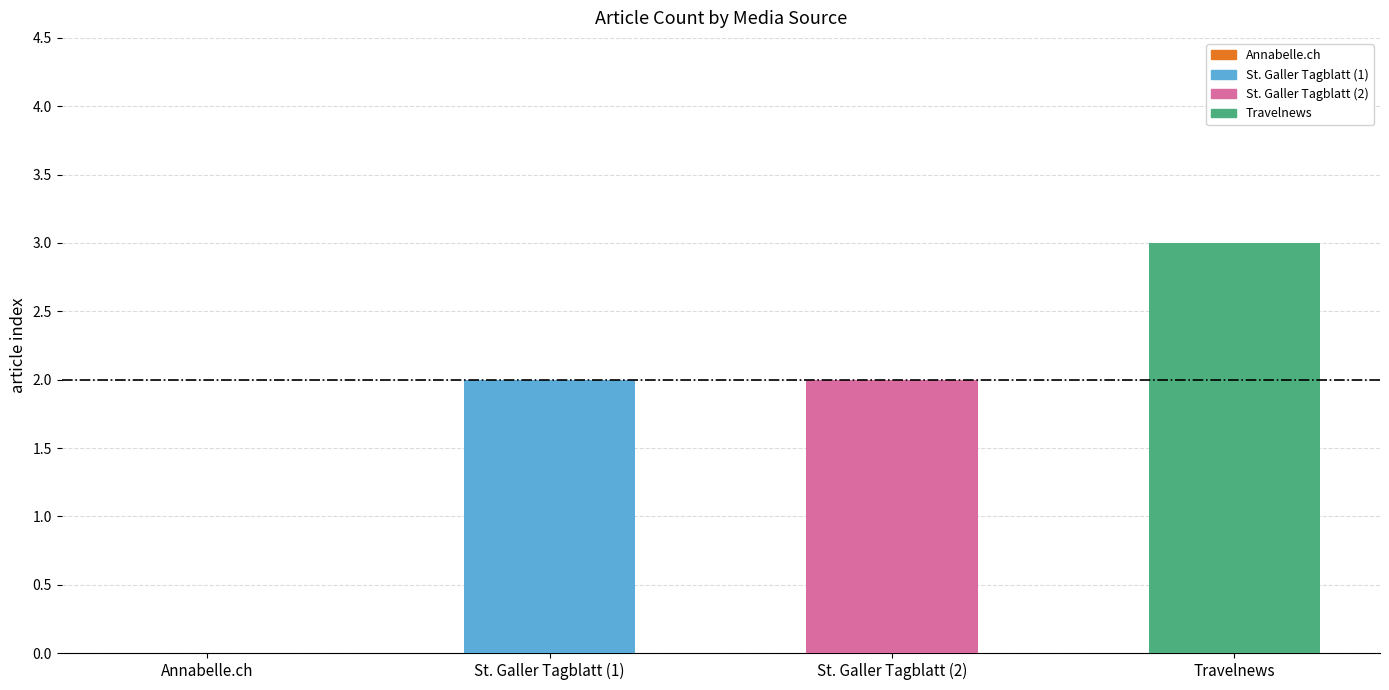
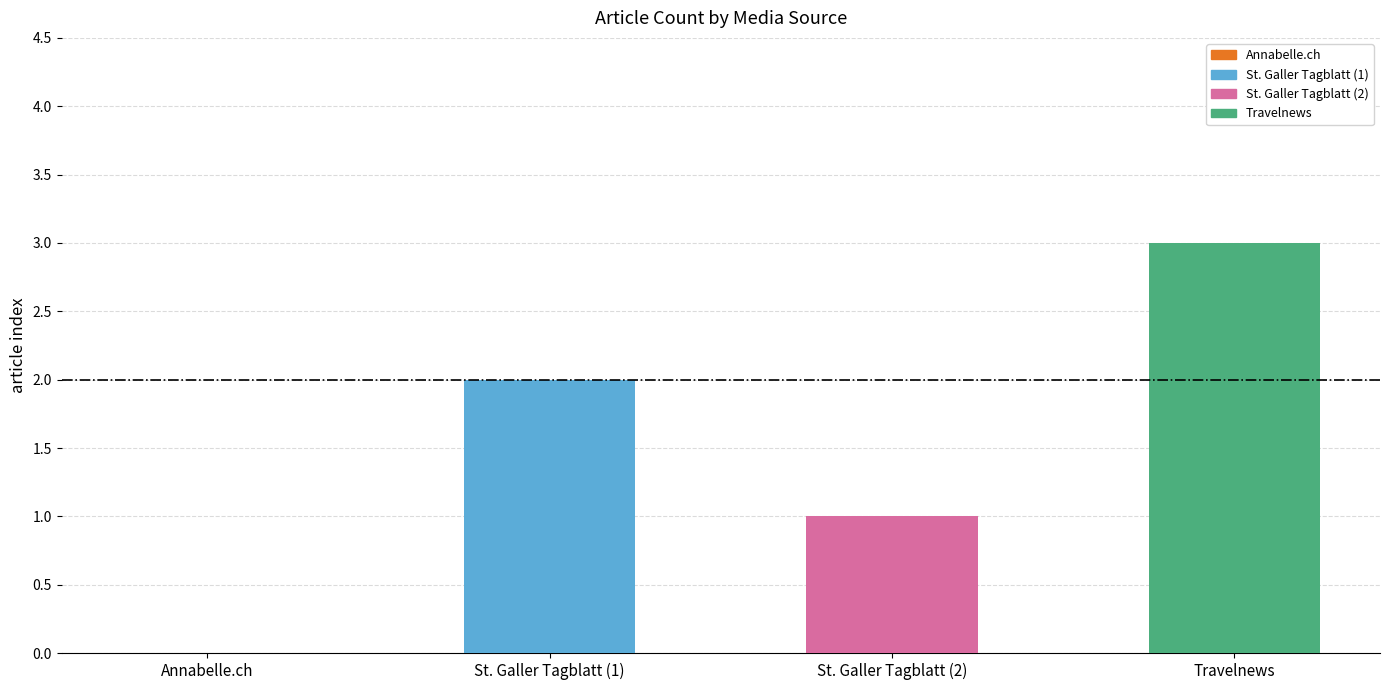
  {
    "Annabelle.ch": 0,
    "St. Galler Tagblatt (1)": 2,
-   "St. Galler Tagblatt (2)": 2,
+   "St. Galler Tagblatt (2)": 1,
    "Travelnews": 3
  }
